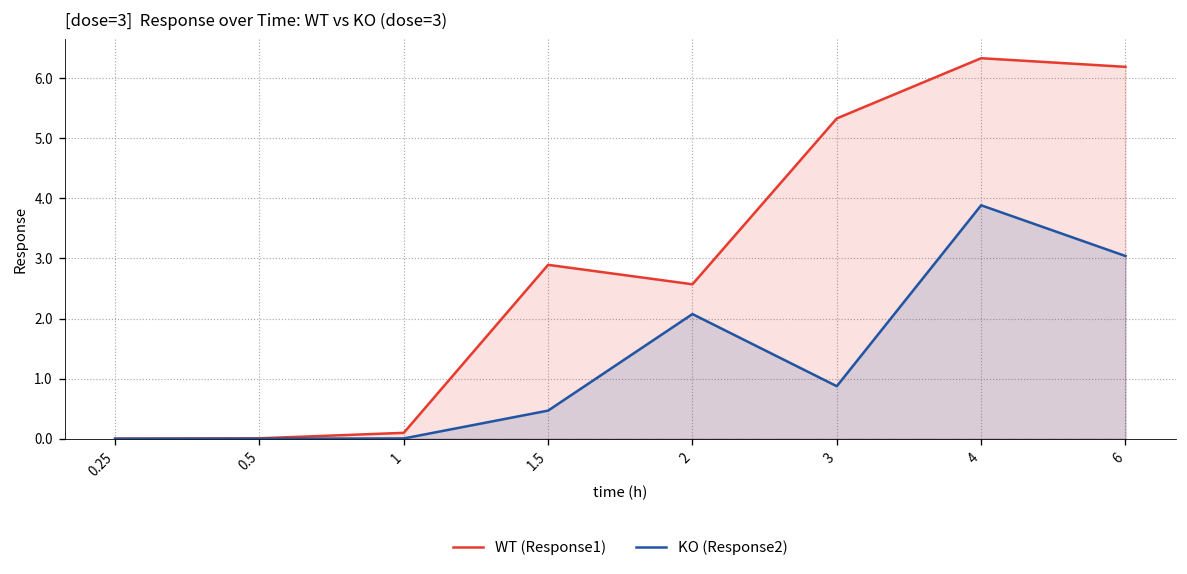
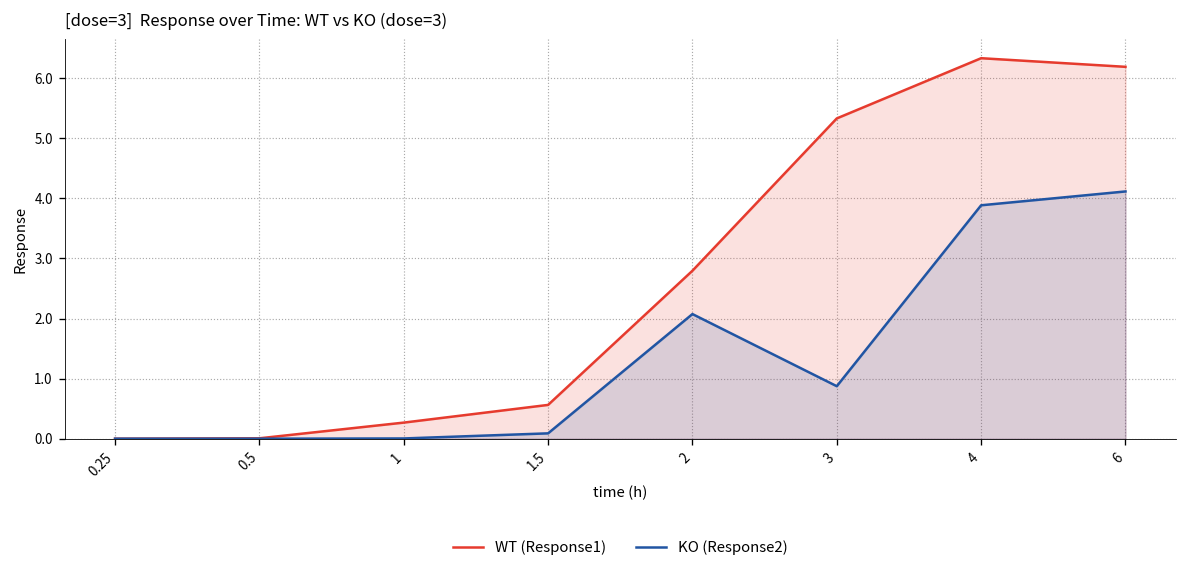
  {
    "WT (Response1)": {
-     "1": 0.1,
-     "1.5": 2.9,
-     "2": 2.6,
+     "1": 0.3,
+     "1.5": 0.6,
+     "2": 2.8,
      "3": 5.3,
      "4": 6.3,
      "6": 6.2
    },
    "KO (Response2)": {
      "1": 0.0,
-     "1.5": 0.5,
+     "1.5": 0.1,
      "2": 2.1,
      "3": 0.9,
      "4": 3.9,
-     "6": 3.0
+     "6": 4.1
    }
  }
